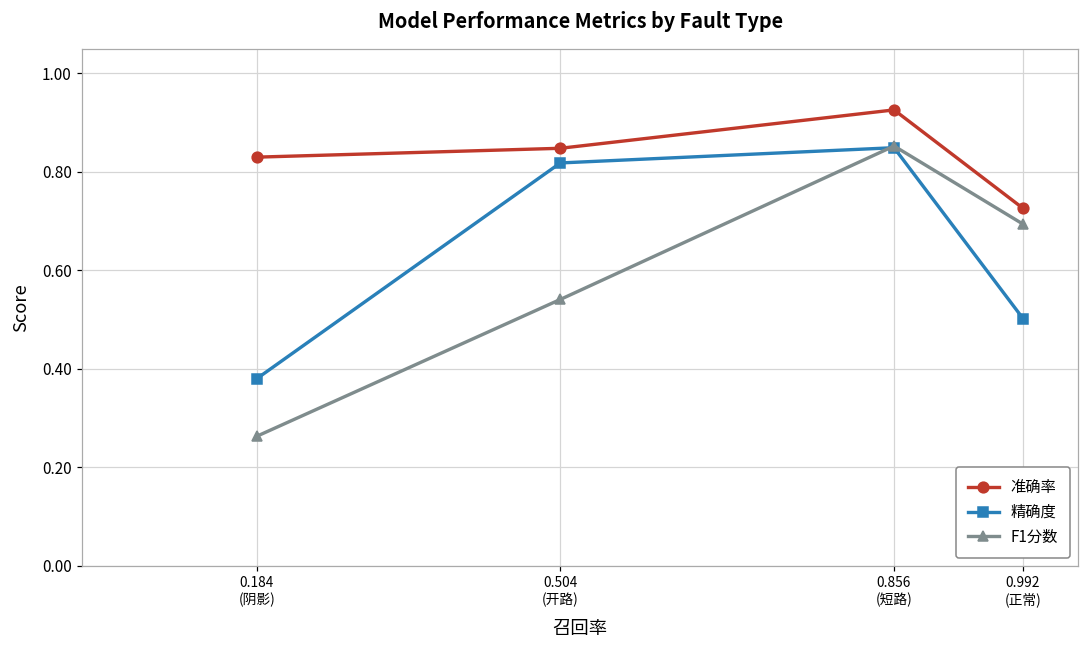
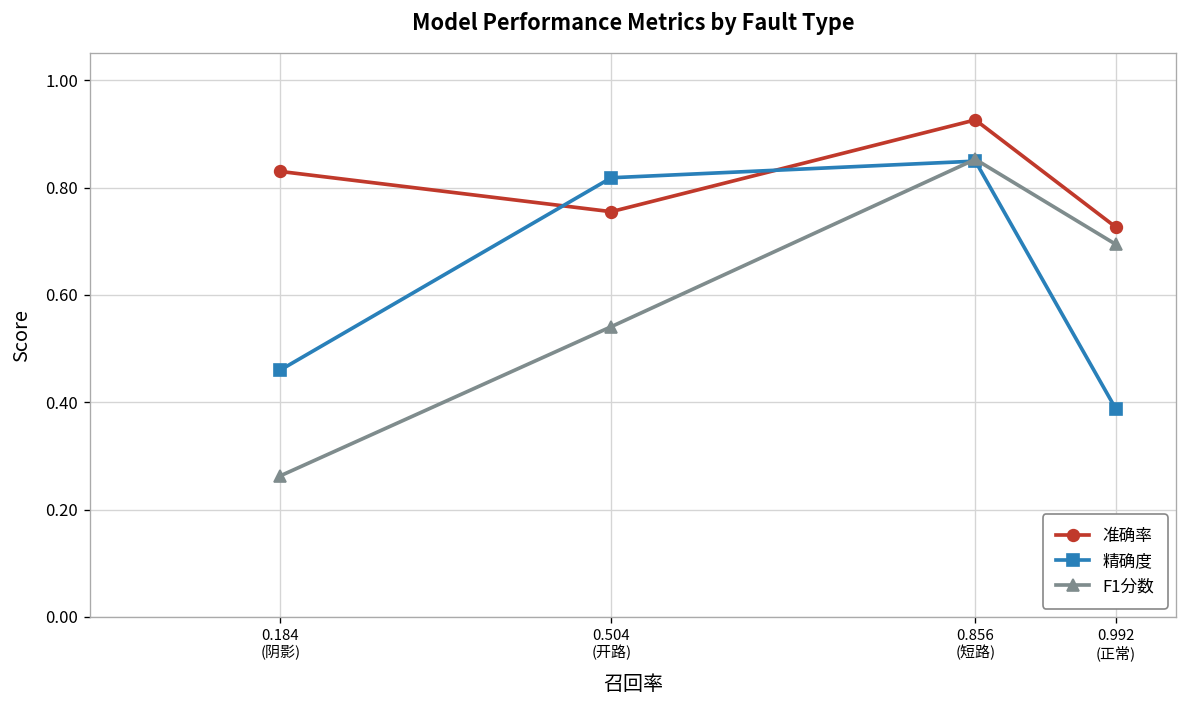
  {
    "准确率": {
      "0.184 (阴影)": 0.83,
-     "0.504 (开路)": 0.85,
+     "0.504 (开路)": 0.76,
      "0.856 (短路)": 0.93,
      "0.992 (正常)": 0.73
    },
    "精确度": {
-     "0.184 (阴影)": 0.38,
+     "0.184 (阴影)": 0.46,
      "0.504 (开路)": 0.82,
-     "0.992 (正常)": 0.50
+     "0.992 (正常)": 0.39
    },
    "F1分数": {
      "0.184 (阴影)": 0.26,
      "0.504 (开路)": 0.54,
      "0.992 (正常)": 0.69
    }
  }
